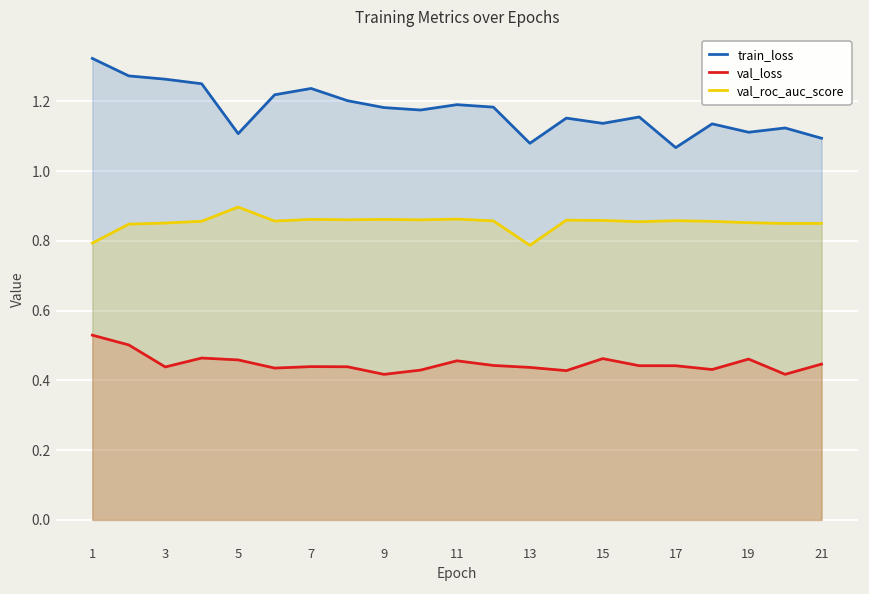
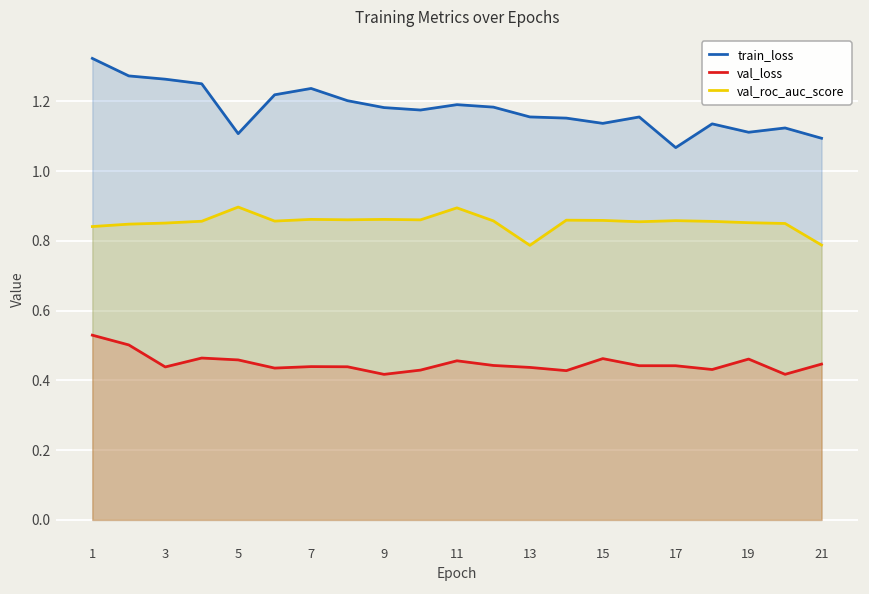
  {
    "train_loss": {
      "1": 1.32,
      "3": 1.26,
      "5": 1.11,
      "7": 1.24,
      "9": 1.18,
      "11": 1.19,
-     "13": 1.08,
+     "13": 1.16,
      "15": 1.14,
      "17": 1.07,
      "19": 1.11,
      "21": 1.09
    },
    "val_loss": {
      "1": 0.53,
      "3": 0.44,
      "5": 0.46,
      "7": 0.44,
      "9": 0.42,
      "11": 0.46,
      "13": 0.44,
      "15": 0.46,
      "17": 0.44,
      "19": 0.46,
      "21": 0.45
    },
    "val_roc_auc_score": {
-     "1": 0.79,
+     "1": 0.84,
      "3": 0.85,
      "5": 0.90,
      "7": 0.86,
      "9": 0.86,
-     "11": 0.86,
+     "11": 0.89,
      "13": 0.79,
      "15": 0.86,
      "17": 0.86,
      "19": 0.85,
-     "21": 0.85
+     "21": 0.79
    }
  }
